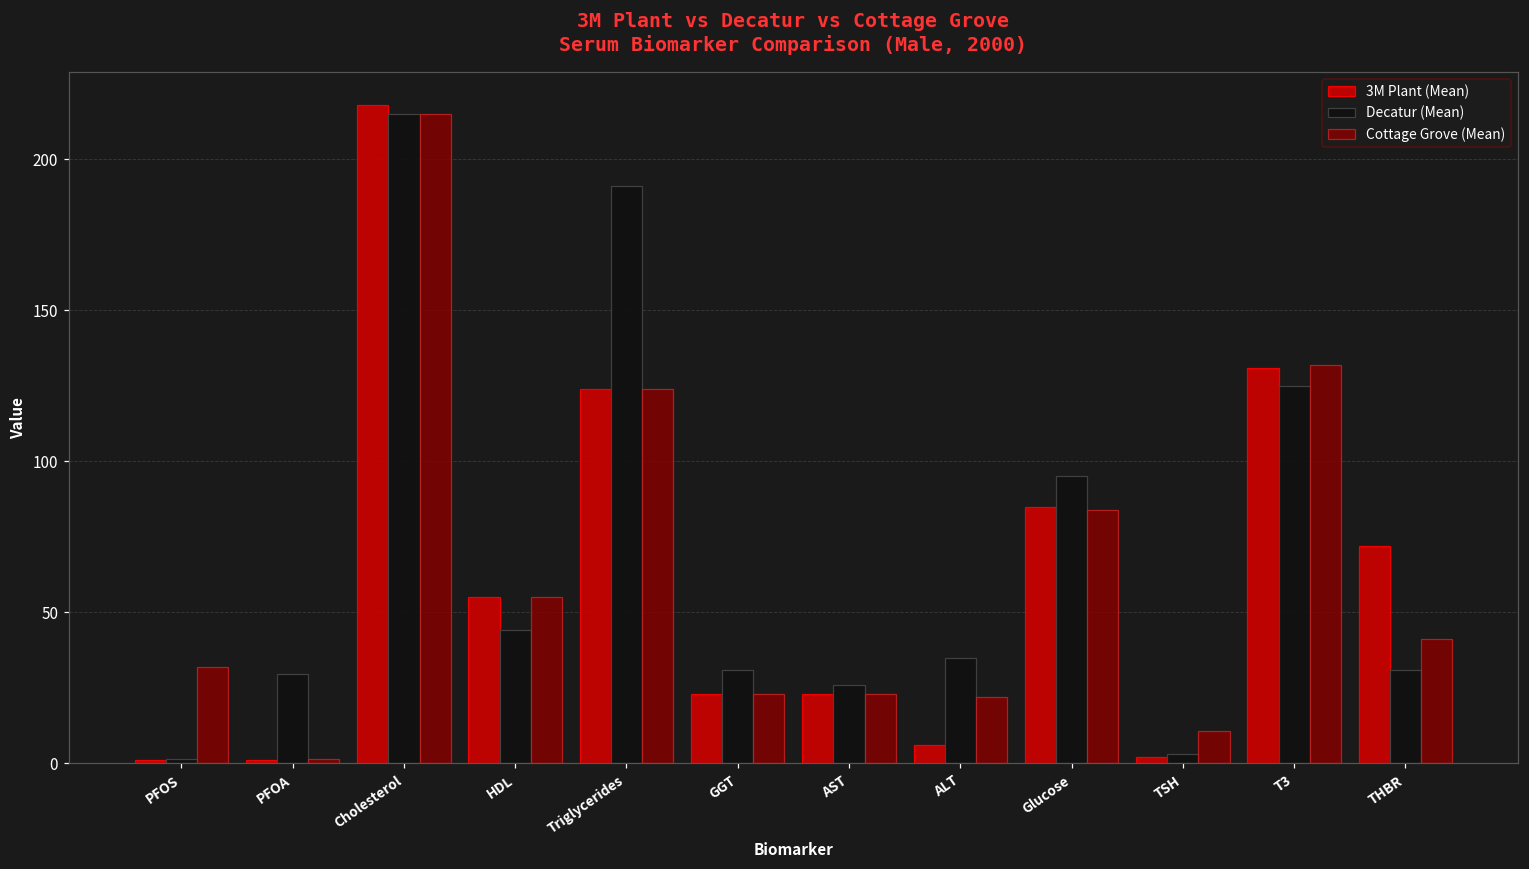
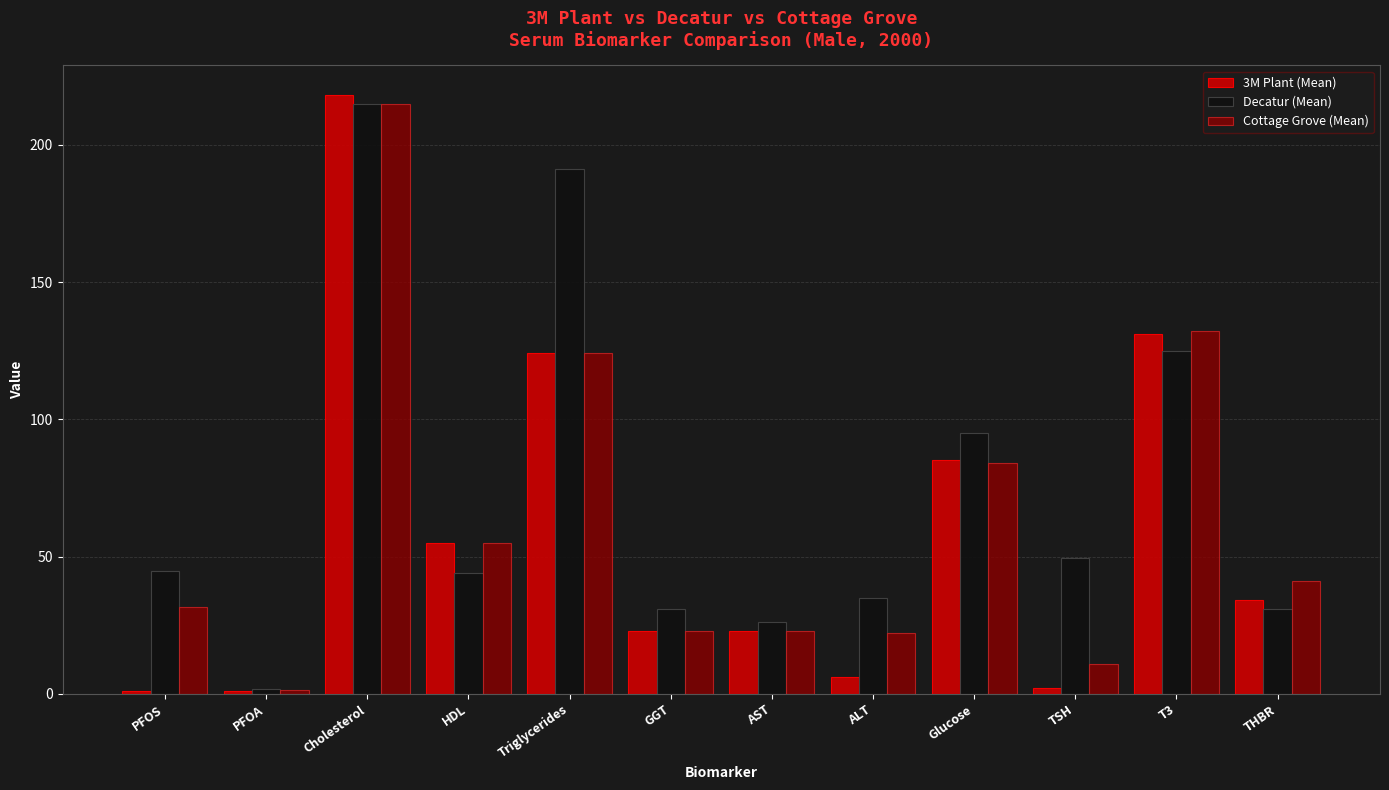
  {
    "3M Plant (Mean)": {
      "PFOS": 1,
      "PFOA": 1,
      "Cholesterol": 218,
      "HDL": 55,
      "Triglycerides": 124,
      "GGT": 23,
      "AST": 23,
      "ALT": 6,
      "Glucose": 85,
      "TSH": 2,
      "T3": 131,
-     "THBR": 72
+     "THBR": 34
    },
    "Decatur (Mean)": {
-     "PFOS": 1,
-     "PFOA": 29,
+     "PFOS": 45,
+     "PFOA": 2,
      "Cholesterol": 215,
      "HDL": 44,
      "Triglycerides": 191,
      "GGT": 31,
      "AST": 26,
      "ALT": 35,
      "Glucose": 95,
-     "TSH": 3,
+     "TSH": 49,
      "T3": 125,
      "THBR": 31
    },
    "Cottage Grove (Mean)": {
      "PFOS": 32,
      "PFOA": 1,
      "Cholesterol": 215,
      "HDL": 55,
      "Triglycerides": 124,
      "GGT": 23,
      "AST": 23,
      "ALT": 22,
      "Glucose": 84,
      "TSH": 11,
      "T3": 132,
      "THBR": 41
    }
  }
